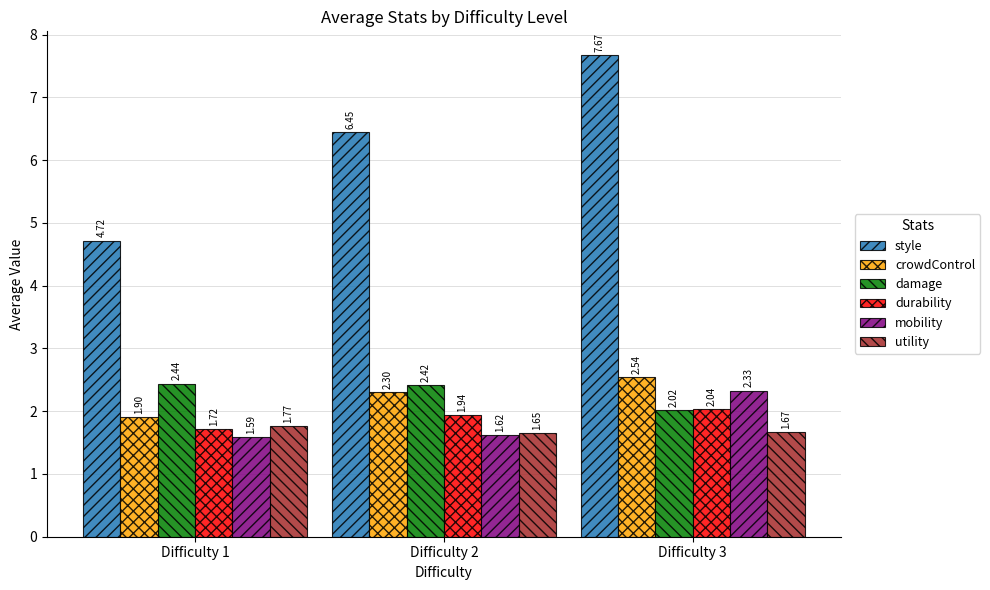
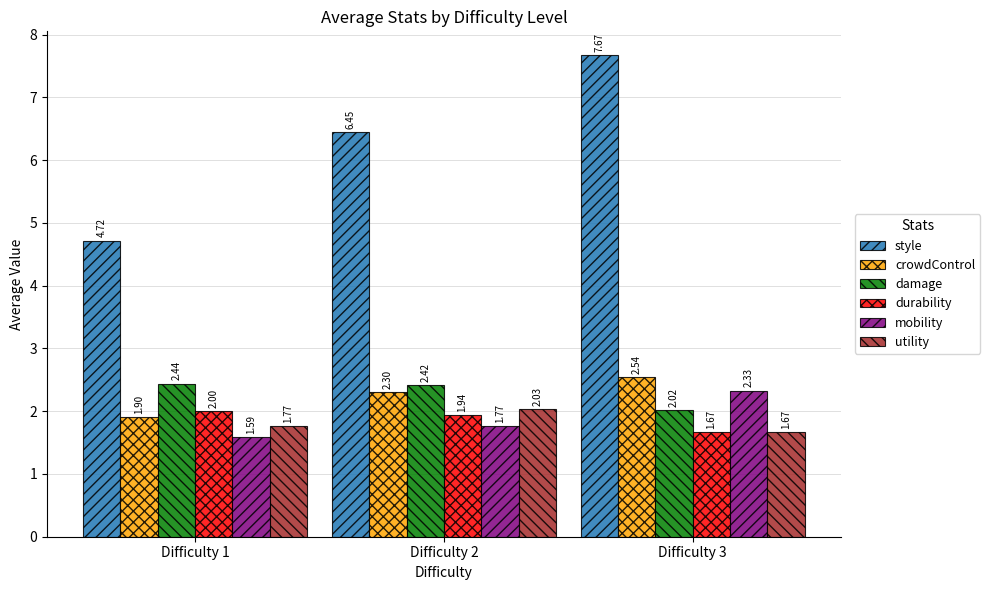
  {
    "style": {
      "Difficulty 1": 4.72,
      "Difficulty 2": 6.45,
      "Difficulty 3": 7.67
    },
    "crowdControl": {
      "Difficulty 1": 1.90,
      "Difficulty 2": 2.30,
      "Difficulty 3": 2.54
    },
    "damage": {
      "Difficulty 1": 2.44,
      "Difficulty 2": 2.42,
      "Difficulty 3": 2.02
    },
    "durability": {
-     "Difficulty 1": 1.72,
+     "Difficulty 1": 2.00,
      "Difficulty 2": 1.94,
-     "Difficulty 3": 2.04
+     "Difficulty 3": 1.67
    },
    "mobility": {
      "Difficulty 1": 1.59,
-     "Difficulty 2": 1.62,
+     "Difficulty 2": 1.77,
      "Difficulty 3": 2.33
    },
    "utility": {
      "Difficulty 1": 1.77,
-     "Difficulty 2": 1.65,
+     "Difficulty 2": 2.03,
      "Difficulty 3": 1.67
    }
  }
